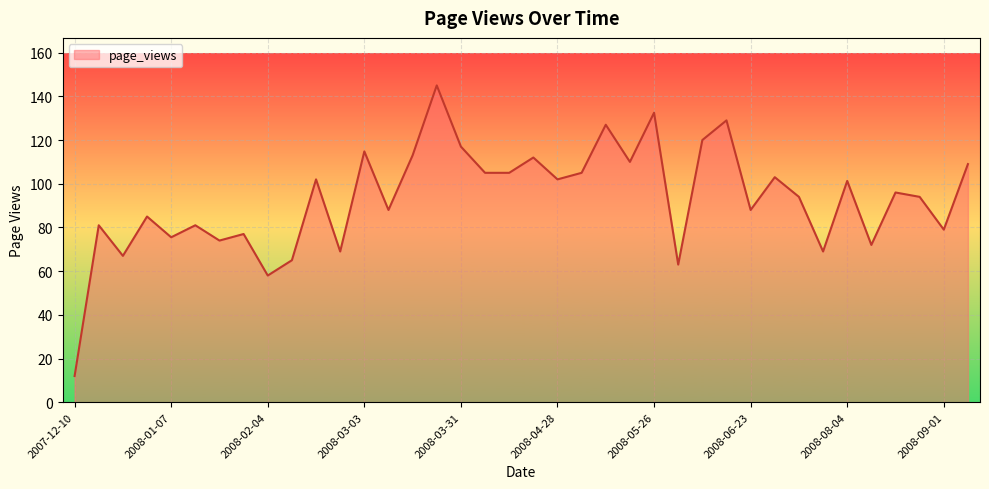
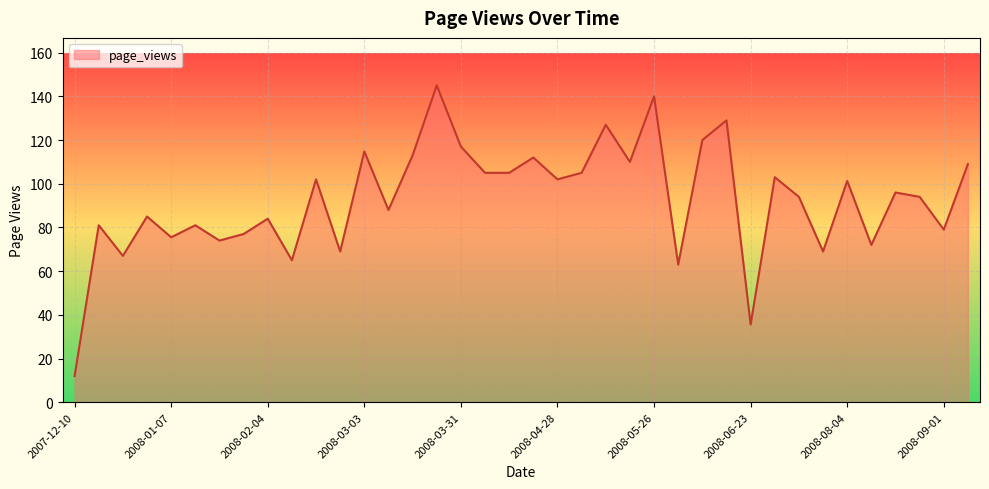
  {
    "2007-12-10": 12,
    "2008-01-07": 76,
-   "2008-02-04": 58,
+   "2008-02-04": 84,
    "2008-03-03": 115,
    "2008-03-31": 117,
    "2008-04-28": 102,
-   "2008-05-26": 133,
-   "2008-06-23": 88,
+   "2008-05-26": 140,
+   "2008-06-23": 36,
    "2008-08-04": 101,
    "2008-09-01": 79
  }
